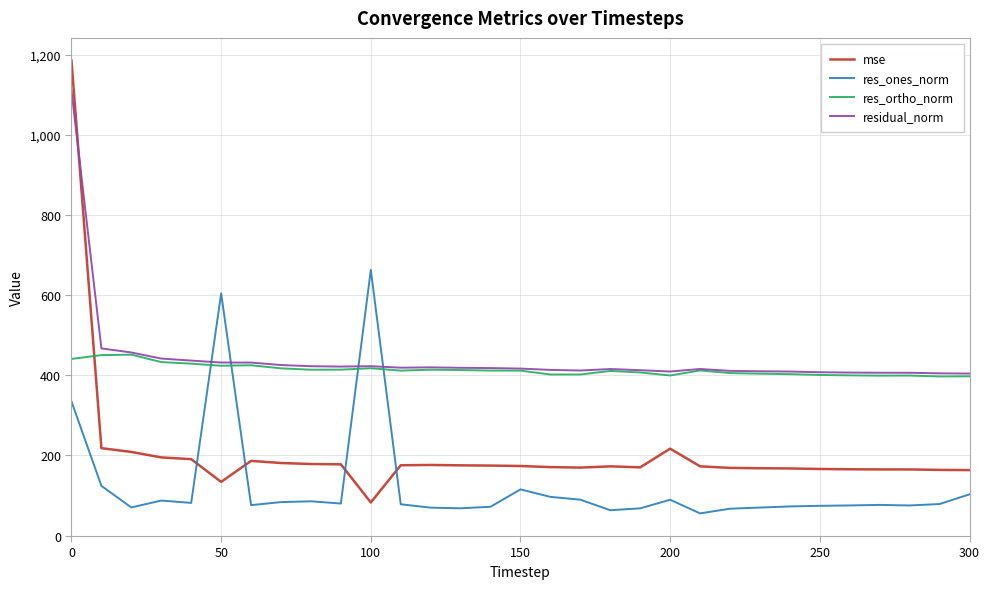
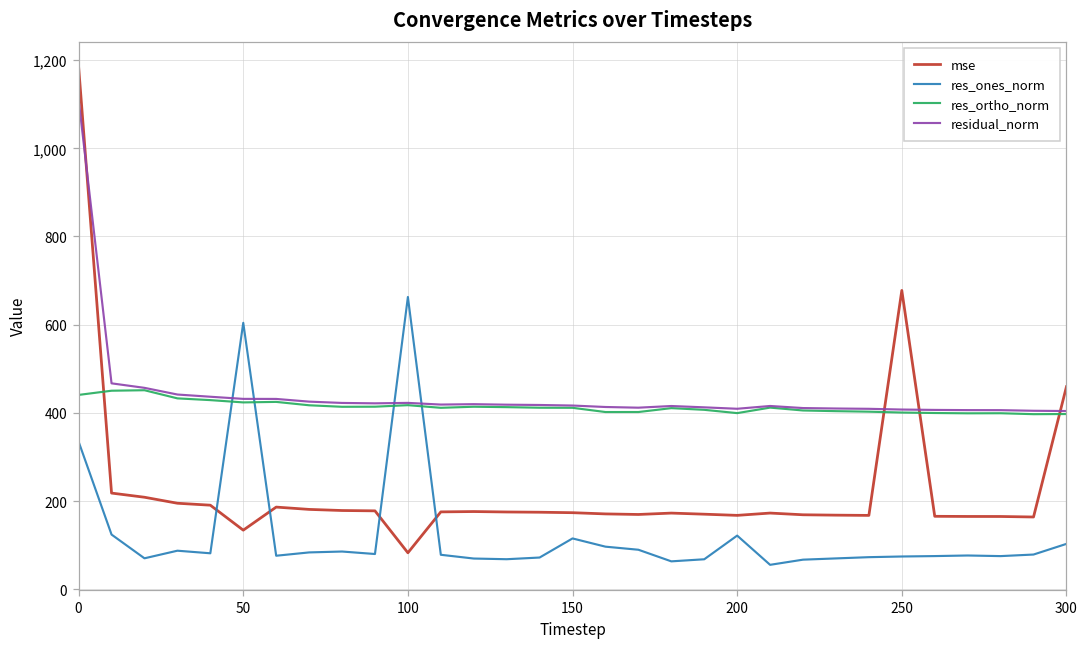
  {
    "mse": {
      "0": "1,190",
      "50": "130",
      "100": "80",
      "150": "170",
-     "200": "220",
-     "250": "170",
-     "300": "160"
+     "200": "170",
+     "250": "680",
+     "300": "460"
    },
    "res_ones_norm": {
      "0": "330",
      "50": "600",
      "100": "660",
      "150": "120",
-     "200": "90",
+     "200": "120",
      "250": "70",
      "300": "100"
    },
    "res_ortho_norm": {
      "0": "440",
      "50": "420",
      "200": "400",
      "250": "400",
      "300": "400"
    },
    "residual_norm": {
      "0": "1,110",
      "50": "430",
      "200": "410",
      "250": "410",
      "300": "400"
    }
  }
